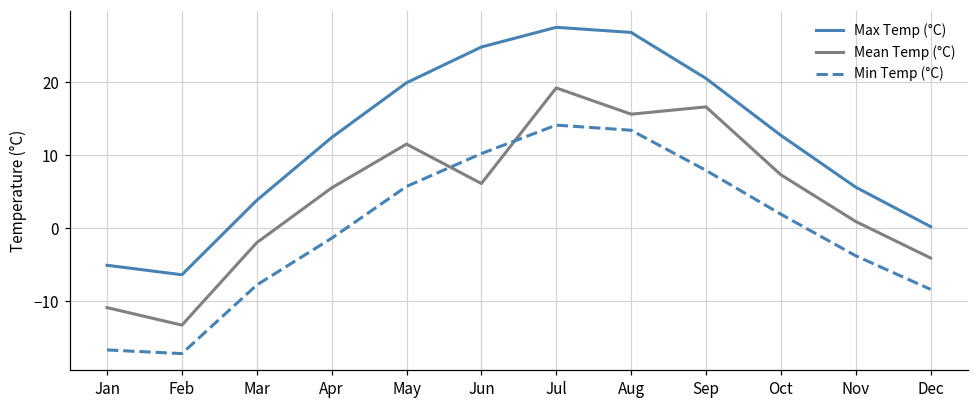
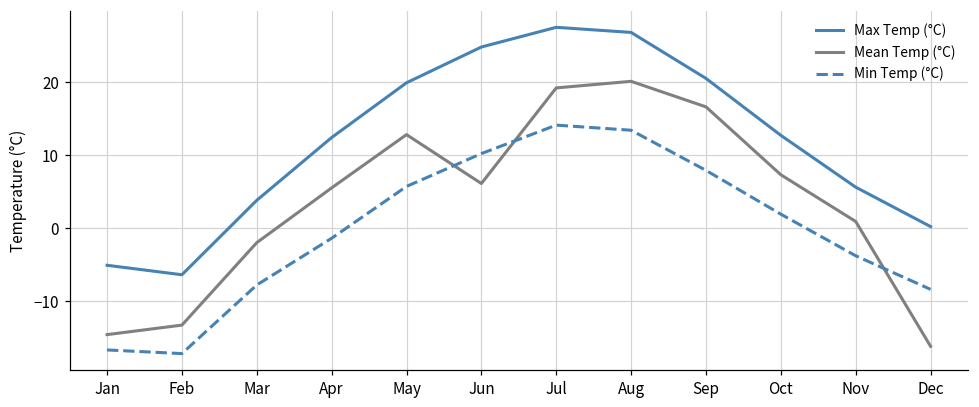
  {
    "Mean Temp (°C)": {
-     "Jan": -11,
+     "Jan": -15,
      "Feb": -13,
      "Mar": -2,
      "Apr": 6,
-     "May": 12,
+     "May": 13,
      "Jun": 6,
      "Jul": 19,
-     "Aug": 16,
+     "Aug": 20,
      "Sep": 17,
      "Oct": 7,
      "Nov": 1,
-     "Dec": -4
+     "Dec": -16
    }
  }
